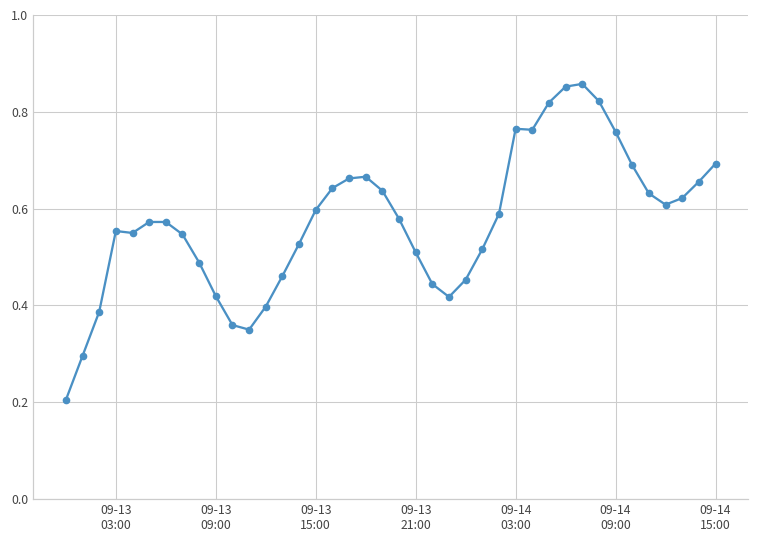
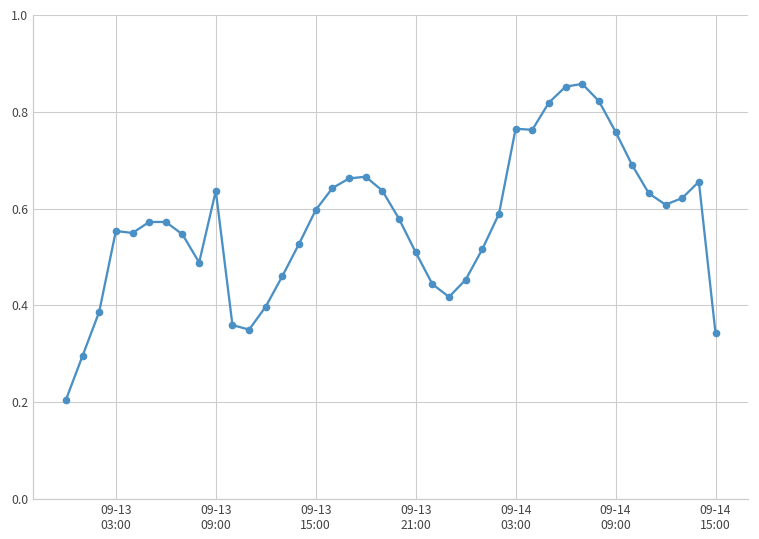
  {
    "09-13 03:00": 0.55,
-   "09-13 09:00": 0.42,
+   "09-13 09:00": 0.64,
    "09-13 15:00": 0.60,
    "09-13 21:00": 0.51,
    "09-14 03:00": 0.77,
    "09-14 09:00": 0.76,
-   "09-14 15:00": 0.69
+   "09-14 15:00": 0.34
  }
